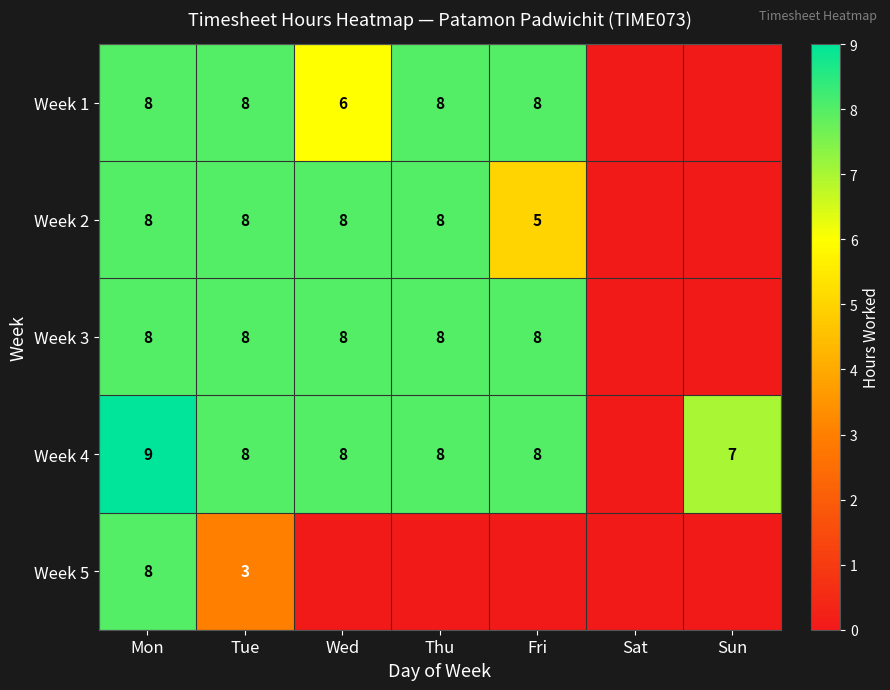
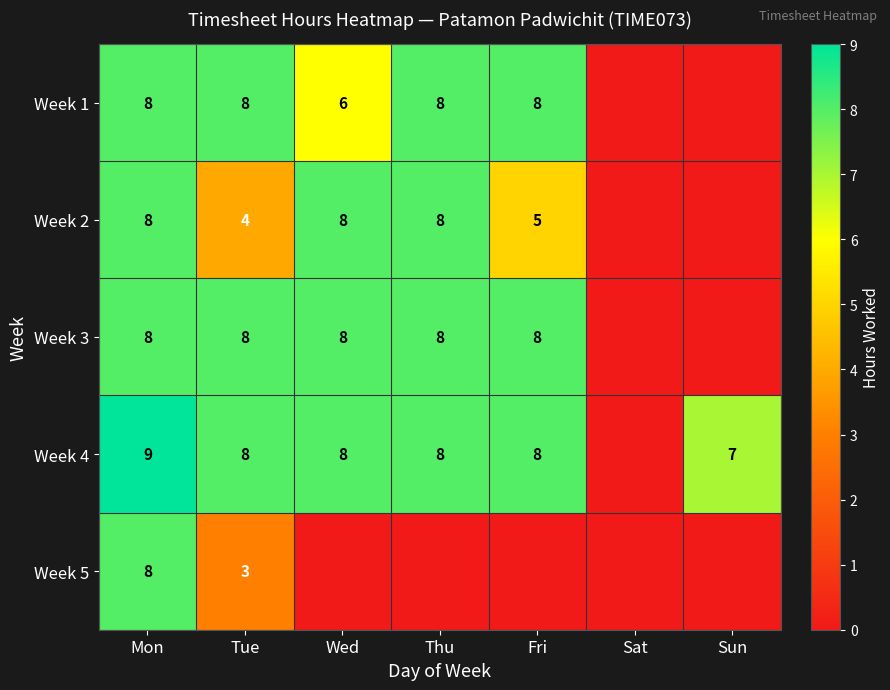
  {
    "Week 1": {
      "Mon": 8,
      "Tue": 8,
      "Wed": 6,
      "Thu": 8,
      "Fri": 8
    },
    "Week 2": {
      "Mon": 8,
-     "Tue": 8,
+     "Tue": 4,
      "Wed": 8,
      "Thu": 8,
      "Fri": 5
    },
    "Week 3": {
      "Mon": 8,
      "Tue": 8,
      "Wed": 8,
      "Thu": 8,
      "Fri": 8
    },
    "Week 4": {
      "Mon": 9,
      "Tue": 8,
      "Wed": 8,
      "Thu": 8,
      "Fri": 8,
      "Sun": 7
    },
    "Week 5": {
      "Mon": 8,
      "Tue": 3
    }
  }
